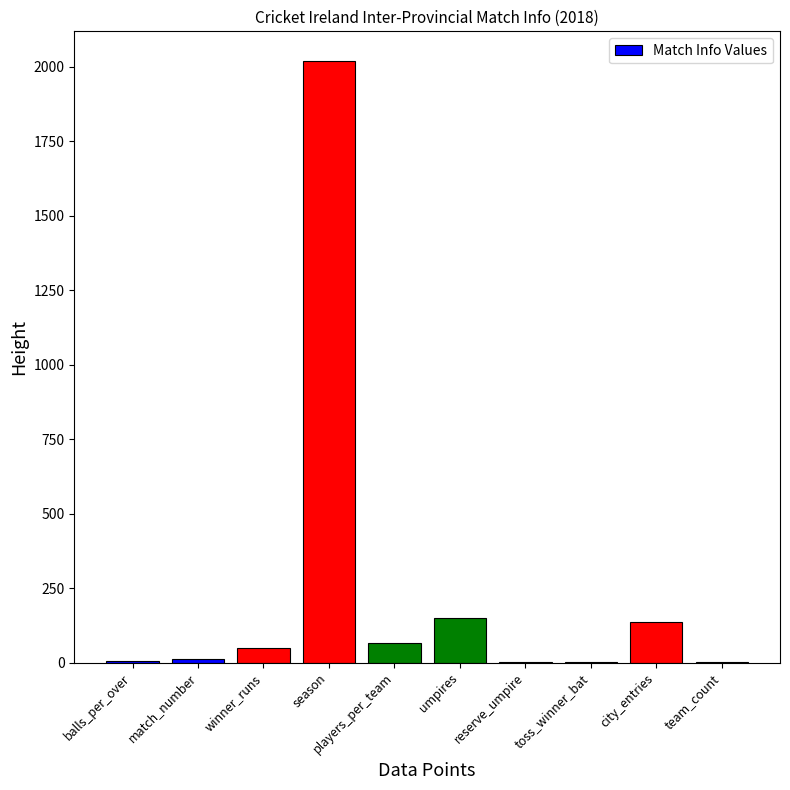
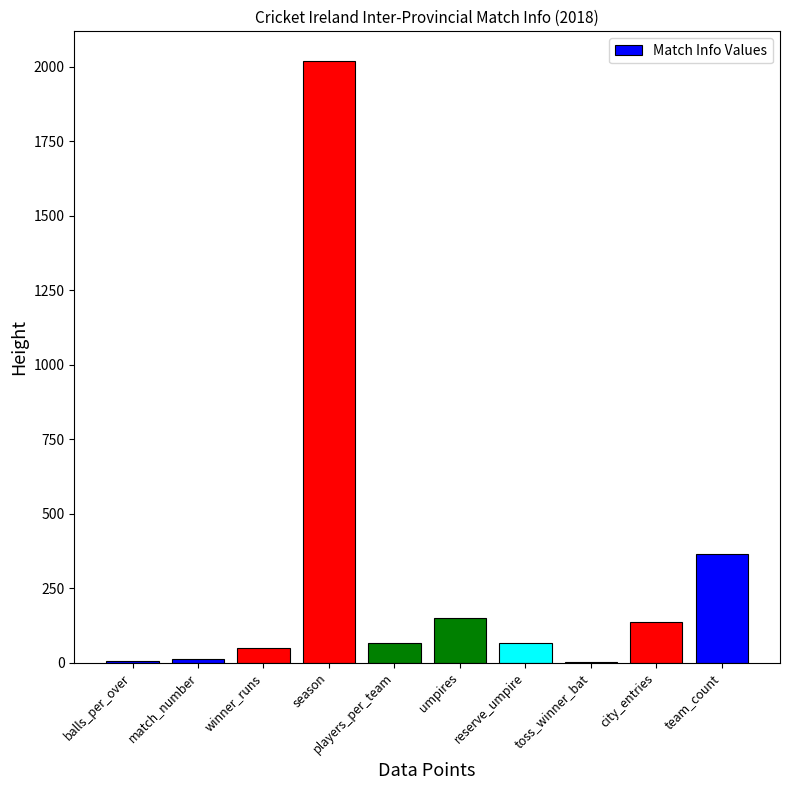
  {
    "match_number": 10,
    "winner_runs": 50,
    "season": 2020,
    "players_per_team": 70,
    "umpires": 150,
-   "reserve_umpire": 0,
+   "reserve_umpire": 70,
    "city_entries": 140,
-   "team_count": 0
+   "team_count": 360
  }
